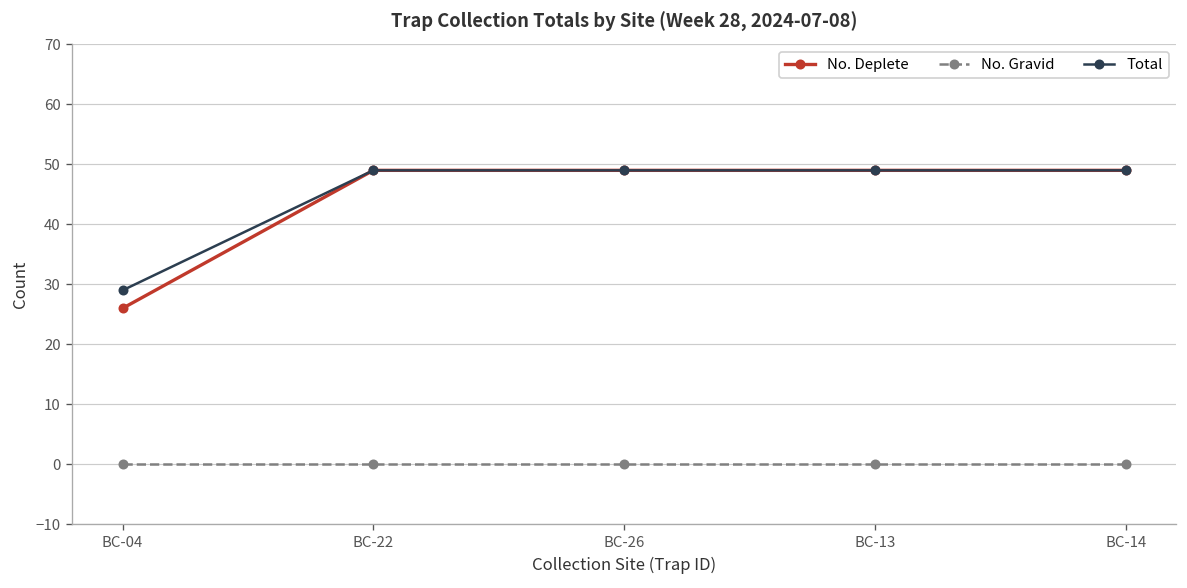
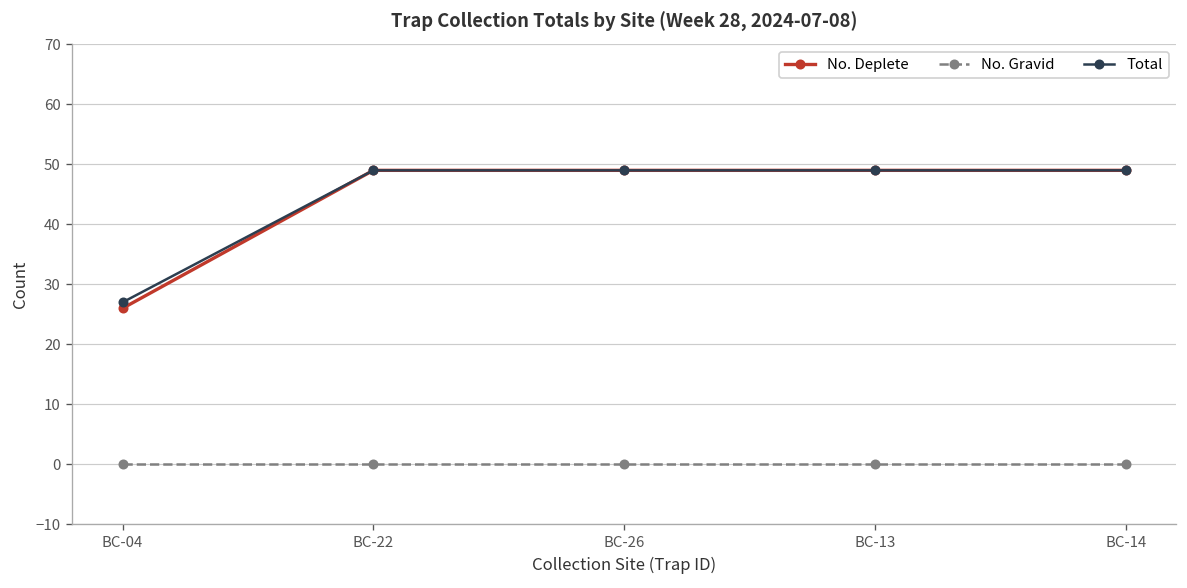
  {
    "No. Deplete": {
      "BC-04": 26
    },
    "No. Gravid": {
      "BC-04": 0,
      "BC-22": 0,
      "BC-26": 0,
      "BC-13": 0,
      "BC-14": 0
    },
    "Total": {
-     "BC-04": 29
+     "BC-04": 27
    }
  }
